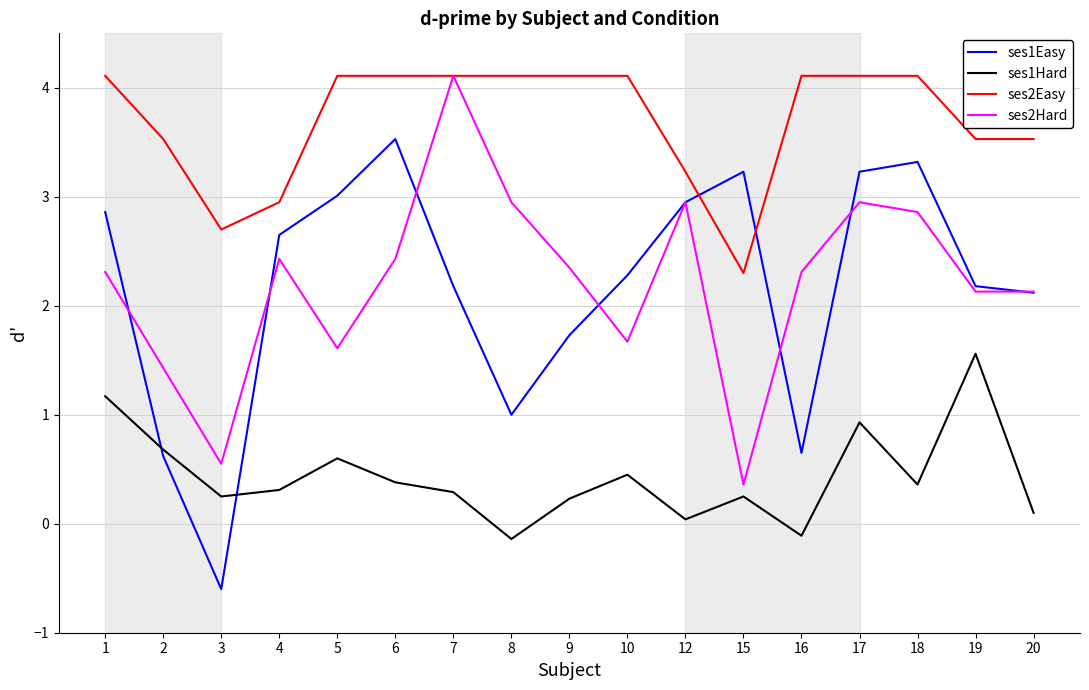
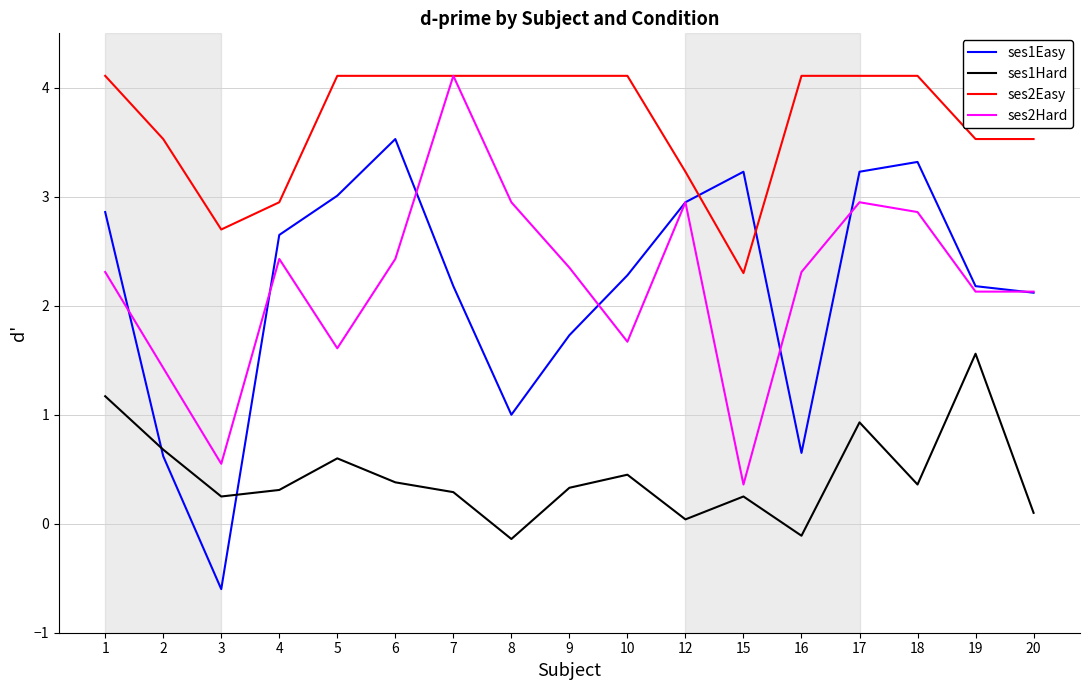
  {
    "ses1Easy": {
      "1": 2.86,
      "2": 0.62,
      "3": -0.60,
      "4": 2.65,
      "5": 3.01,
      "6": 3.53,
      "7": 2.18,
      "8": 1.00,
      "9": 1.73,
      "10": 2.28,
      "15": 3.23,
      "16": 0.65,
      "17": 3.23,
      "18": 3.32,
      "19": 2.18
    },
    "ses1Hard": {
      "1": 1.17,
      "2": 0.68,
      "3": 0.25,
      "4": 0.31,
      "5": 0.60,
      "6": 0.38,
      "7": 0.29,
      "8": -0.14,
-     "9": 0.23,
+     "9": 0.33,
      "10": 0.45,
      "12": 0.04,
      "15": 0.25,
      "16": -0.11,
      "17": 0.93,
      "18": 0.36,
      "19": 1.56,
      "20": 0.10
    },
    "ses2Easy": {
      "1": 4.11,
      "2": 3.53,
      "3": 2.70,
      "4": 2.95,
      "5": 4.11,
      "6": 4.11,
      "8": 4.11,
      "9": 4.11,
      "10": 4.11,
      "12": 3.23,
      "15": 2.30,
      "16": 4.11,
      "17": 4.11,
      "18": 4.11,
      "19": 3.53,
      "20": 3.53
    },
    "ses2Hard": {
      "1": 2.31,
      "2": 1.43,
      "3": 0.55,
      "4": 2.43,
      "5": 1.61,
      "6": 2.43,
      "8": 2.95,
      "9": 2.35,
      "10": 1.67,
      "15": 0.36,
      "16": 2.31,
      "17": 2.95,
      "18": 2.86,
      "19": 2.13
    }
  }
